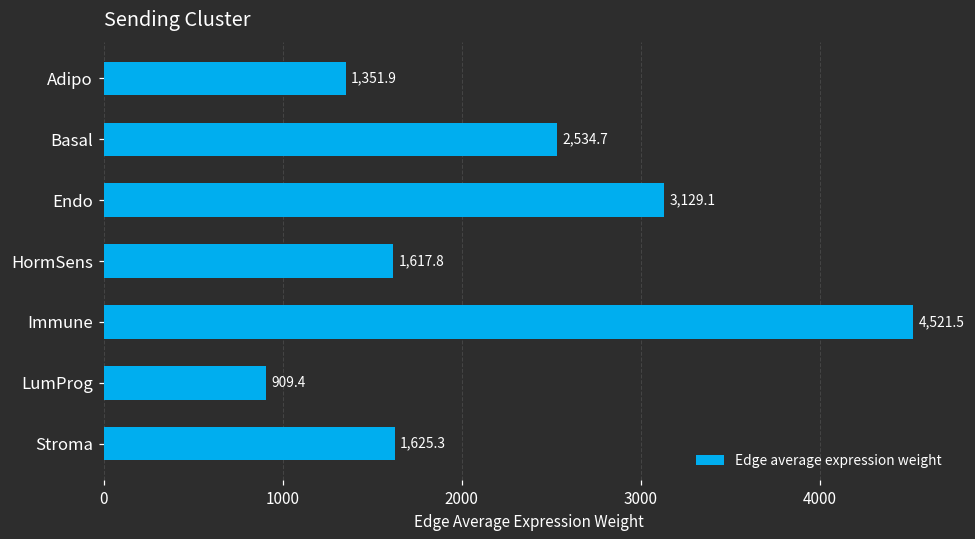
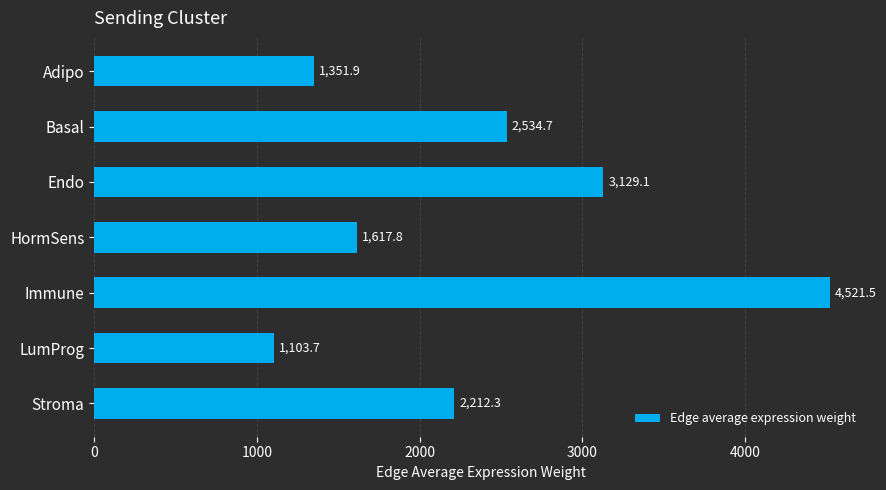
  {
    "Adipo": "1,351.9",
    "Basal": "2,534.7",
    "Endo": "3,129.1",
    "HormSens": "1,617.8",
    "Immune": "4,521.5",
-   "LumProg": "909.4",
-   "Stroma": "1,625.3"
+   "LumProg": "1,103.7",
+   "Stroma": "2,212.3"
  }
